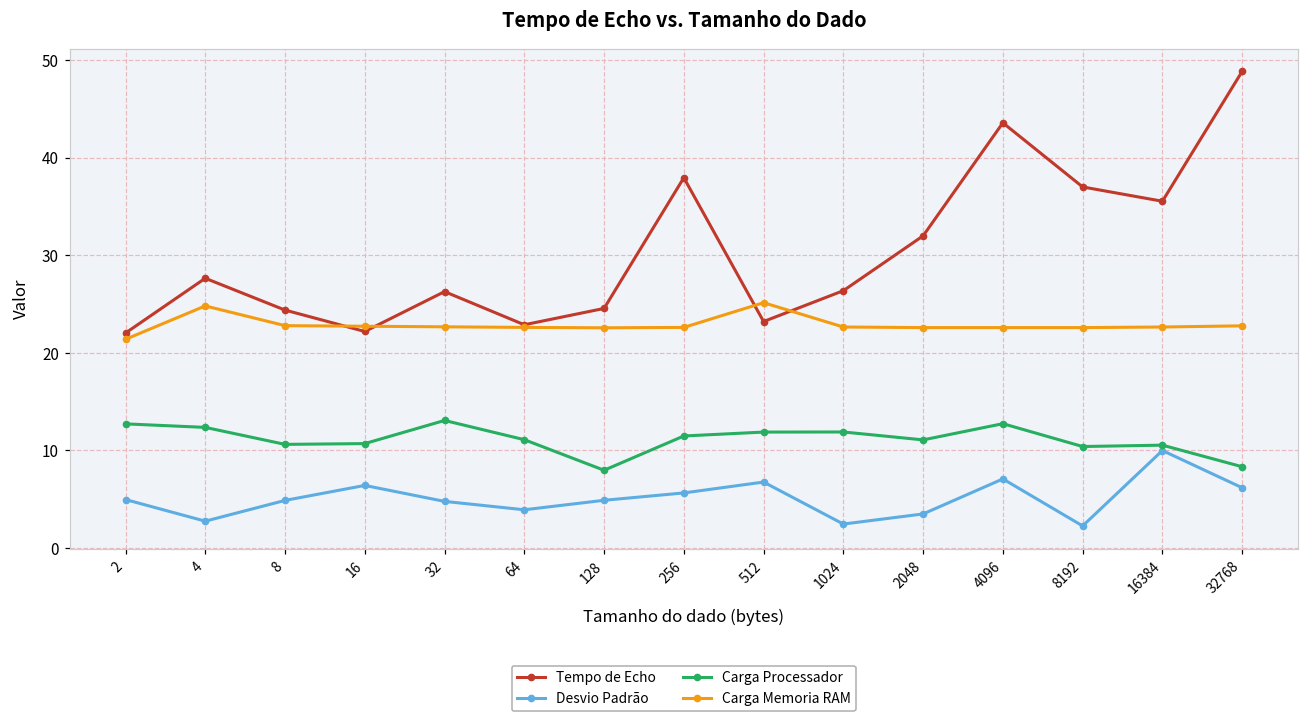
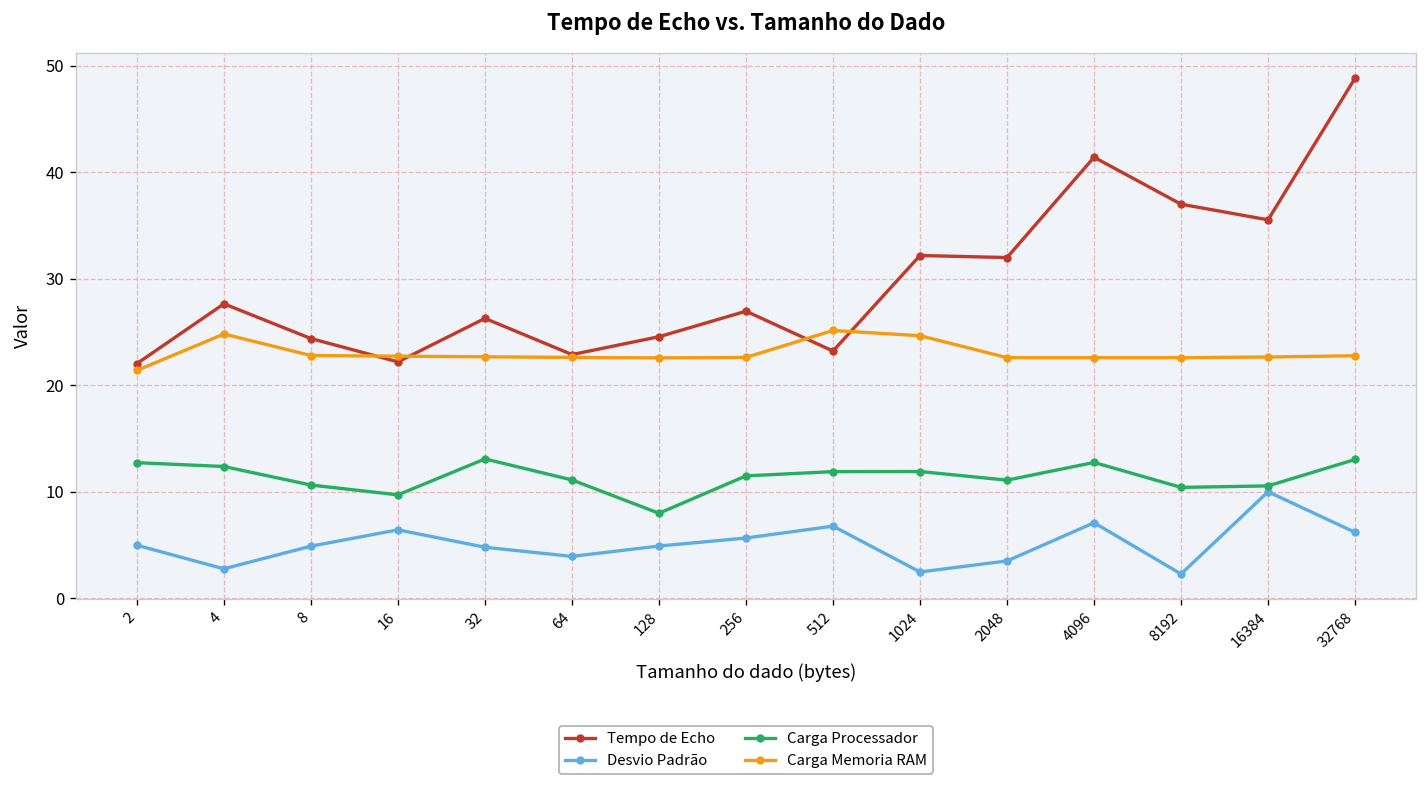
  {
    "Tempo de Echo": {
      "2": 22,
      "4": 28,
      "8": 24,
      "16": 22,
      "32": 26,
      "128": 25,
-     "256": 38,
+     "256": 27,
      "512": 23,
-     "1024": 26,
+     "1024": 32,
      "2048": 32,
-     "4096": 44,
+     "4096": 41,
      "8192": 37,
      "16384": 36,
      "32768": 49
    },
    "Desvio Padrão": {
      "2": 5,
      "4": 3,
      "8": 5,
      "16": 6,
      "32": 5,
      "64": 4,
      "128": 5,
      "256": 6,
      "512": 7,
      "1024": 2,
      "2048": 3,
      "4096": 7,
      "8192": 2,
      "16384": 10,
      "32768": 6
    },
    "Carga Processador": {
      "2": 13,
      "4": 12,
      "8": 11,
-     "16": 11,
+     "16": 10,
      "32": 13,
      "64": 11,
      "128": 8,
      "256": 11,
      "512": 12,
      "1024": 12,
      "2048": 11,
      "4096": 13,
      "8192": 10,
      "16384": 11,
-     "32768": 8
+     "32768": 13
    },
    "Carga Memoria RAM": {
      "2": 21,
      "4": 25,
      "8": 23,
      "16": 23,
      "32": 23,
      "128": 23,
      "256": 23,
      "512": 25,
-     "1024": 23,
+     "1024": 25,
      "2048": 23,
      "4096": 23,
      "8192": 23,
      "16384": 23,
      "32768": 23
    }
  }
